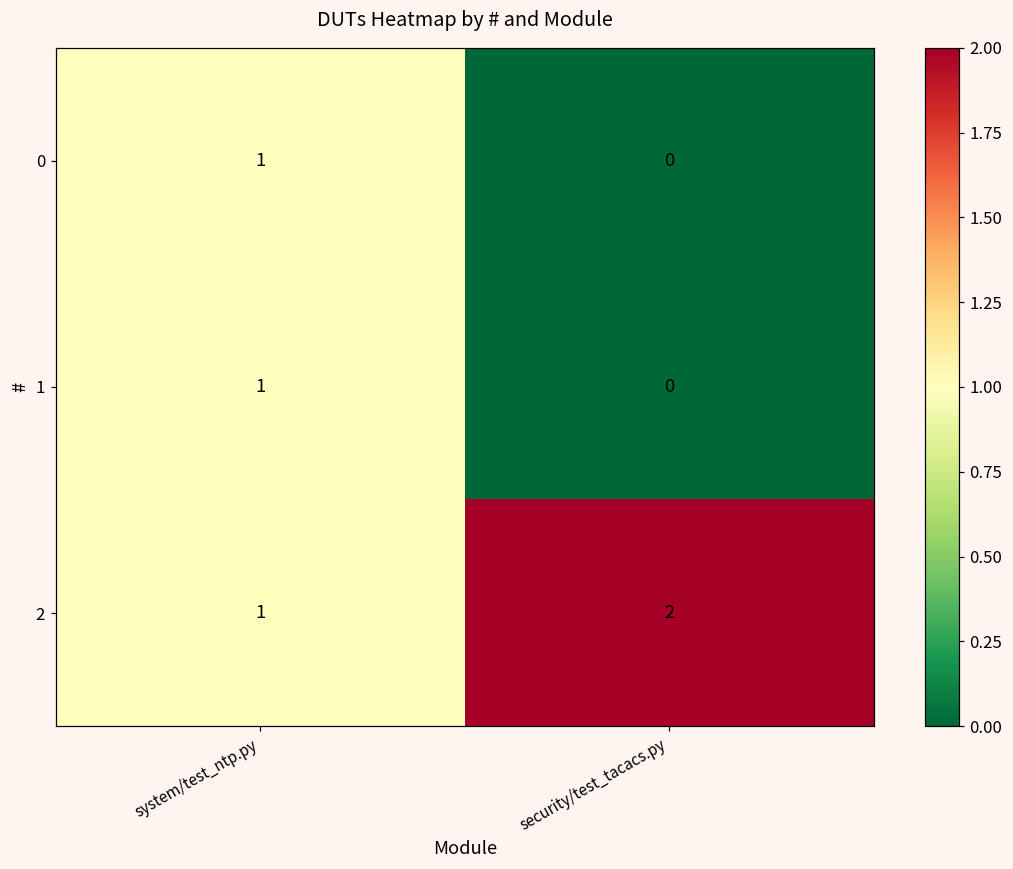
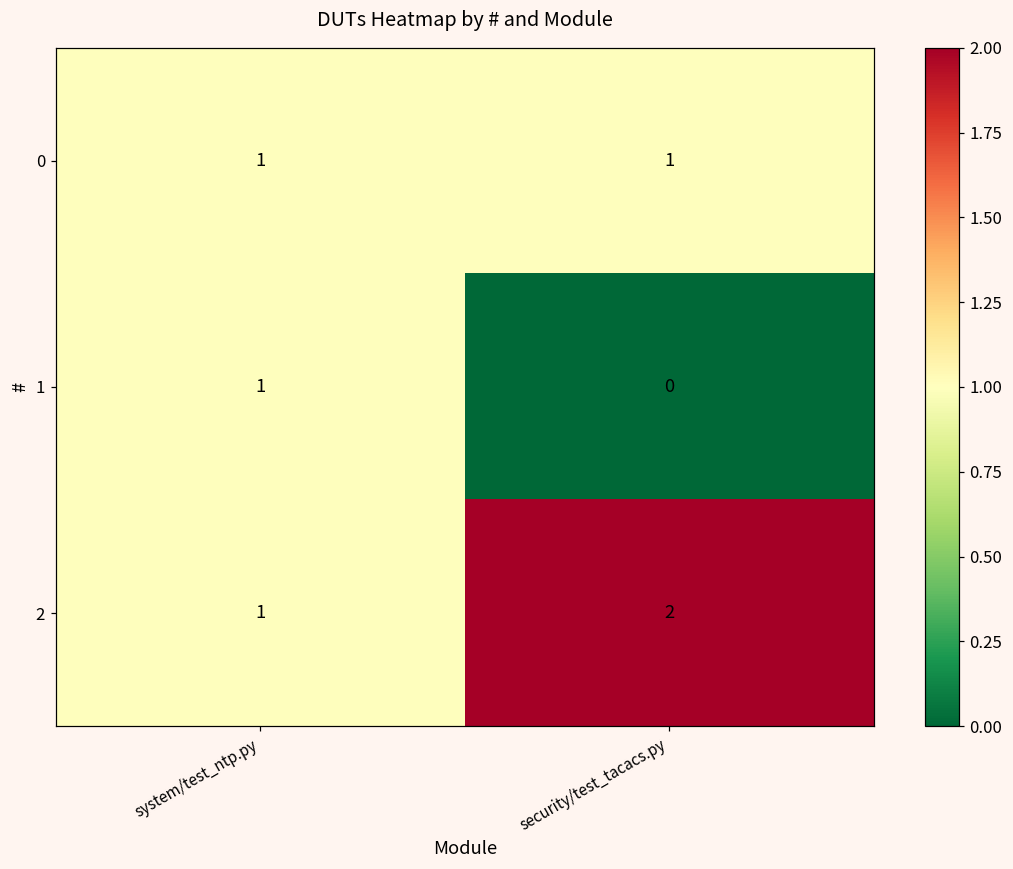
  {
    "0": {
      "system/test_ntp.py": 1,
-     "security/test_tacacs.py": 0
+     "security/test_tacacs.py": 1
    },
    "1": {
      "system/test_ntp.py": 1,
      "security/test_tacacs.py": 0
    },
    "2": {
      "system/test_ntp.py": 1,
      "security/test_tacacs.py": 2
    }
  }
